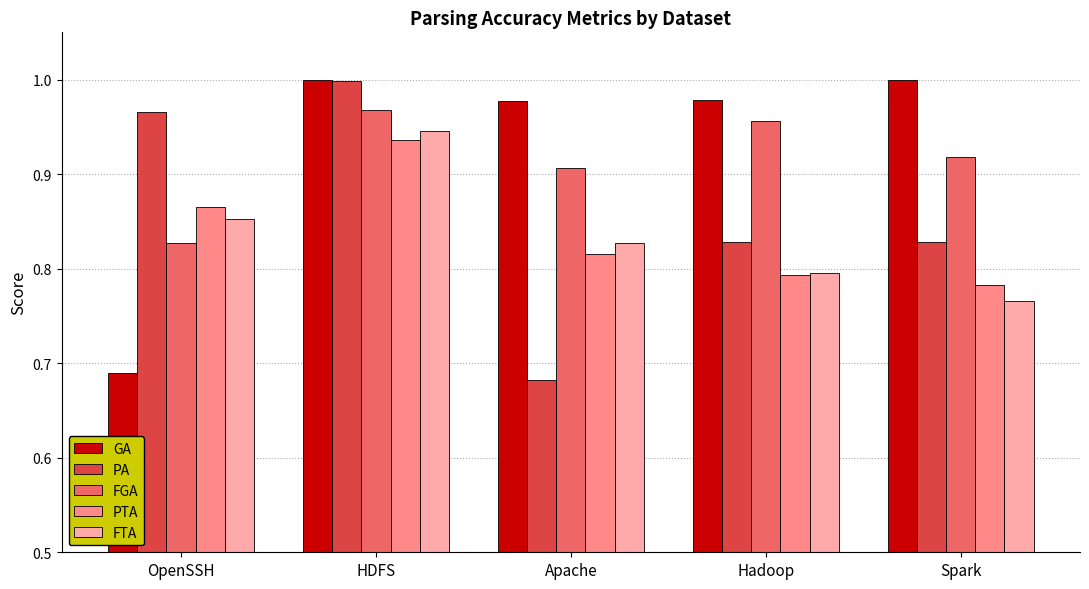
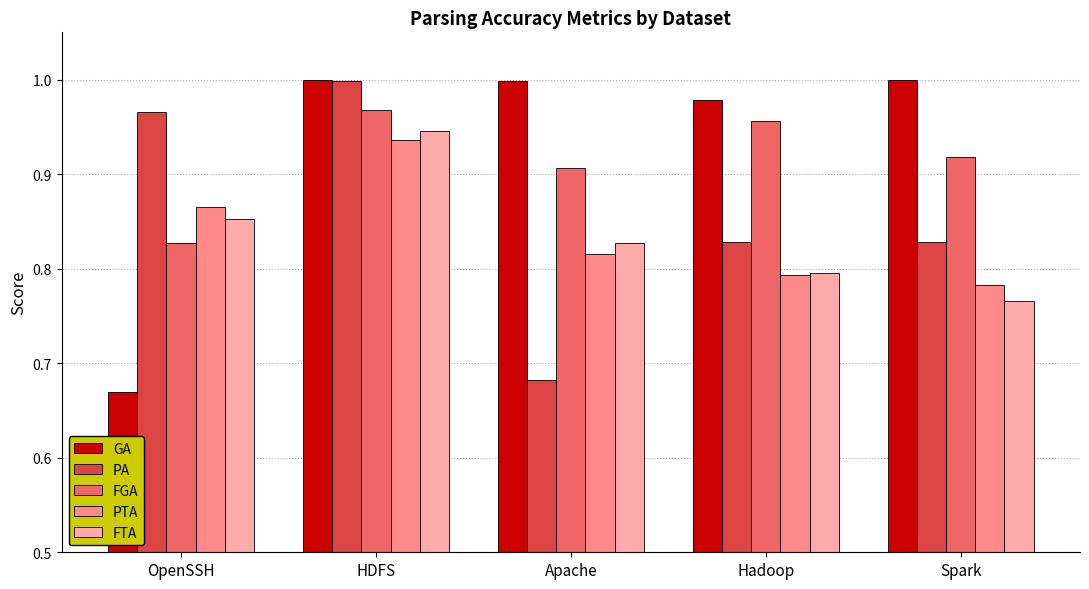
  {
    "GA": {
-     "OpenSSH": 0.69,
+     "OpenSSH": 0.67,
      "HDFS": 1.00,
-     "Apache": 0.98,
+     "Apache": 1.00,
      "Hadoop": 0.98,
      "Spark": 1.00
    }
  }
